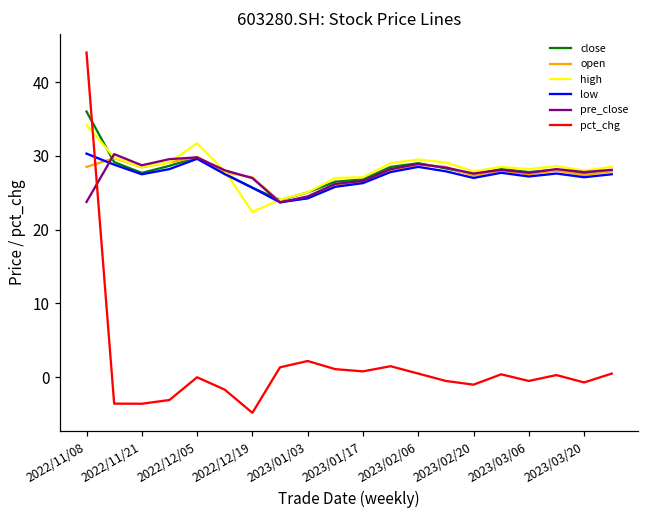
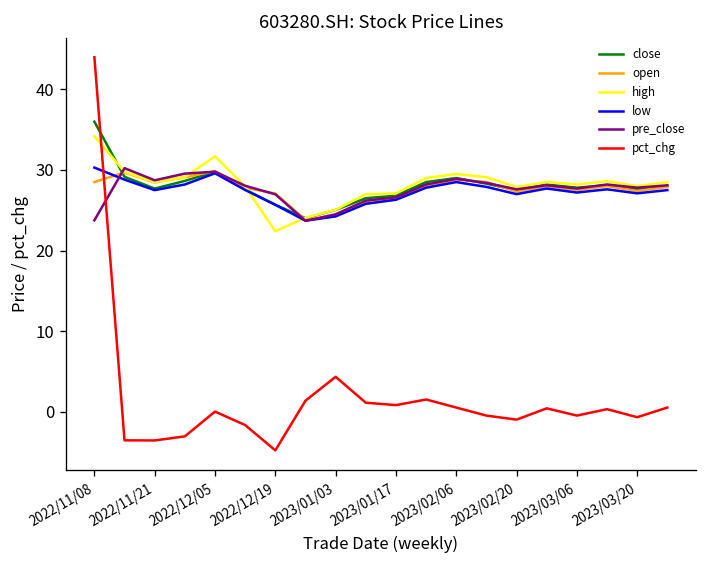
  {
    "close": {
      "2022/11/08": 36
    },
    "open": {
      "2022/11/08": 29
    },
    "high": {
      "2022/11/08": 34,
      "2022/12/05": 32,
      "2022/12/19": 22,
      "2023/02/06": 30,
      "2023/03/06": 28
    },
    "low": {
      "2022/11/08": 30
    },
    "pre_close": {
      "2022/11/08": 24
    },
    "pct_chg": {
      "2022/11/08": 44,
      "2022/11/21": -4,
      "2022/12/05": 0,
      "2022/12/19": -5,
-     "2023/01/03": 2,
+     "2023/01/03": 4,
      "2023/01/17": 1,
      "2023/02/06": 1,
      "2023/02/20": -1,
      "2023/03/06": -1,
      "2023/03/20": -1
    }
  }
